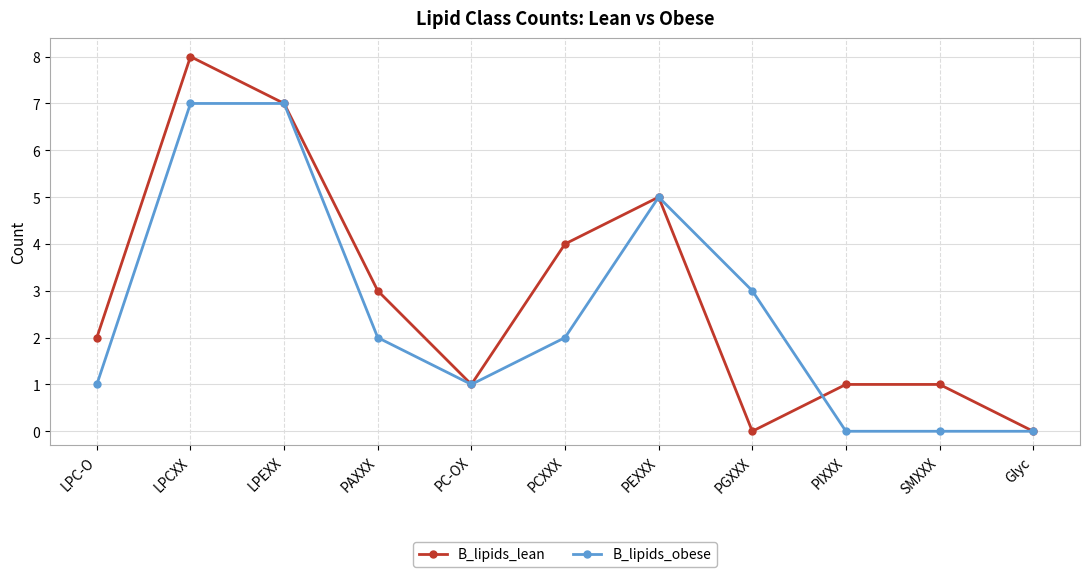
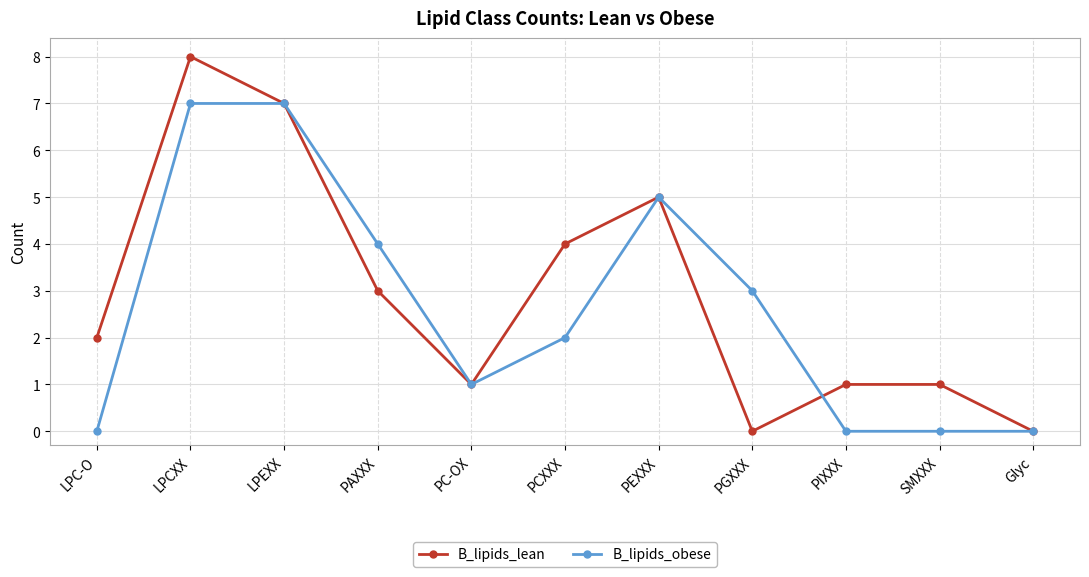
  {
    "B_lipids_lean": {
      "LPC-O": 2,
      "LPCXX": 8,
      "PAXXX": 3,
      "PCXXX": 4,
      "PGXXX": 0,
      "PIXXX": 1,
      "SMXXX": 1
    },
    "B_lipids_obese": {
-     "LPC-O": 1,
+     "LPC-O": 0,
      "LPCXX": 7,
-     "PAXXX": 2,
+     "PAXXX": 4,
      "PCXXX": 2,
      "PGXXX": 3,
      "PIXXX": 0,
      "SMXXX": 0
    }
  }
